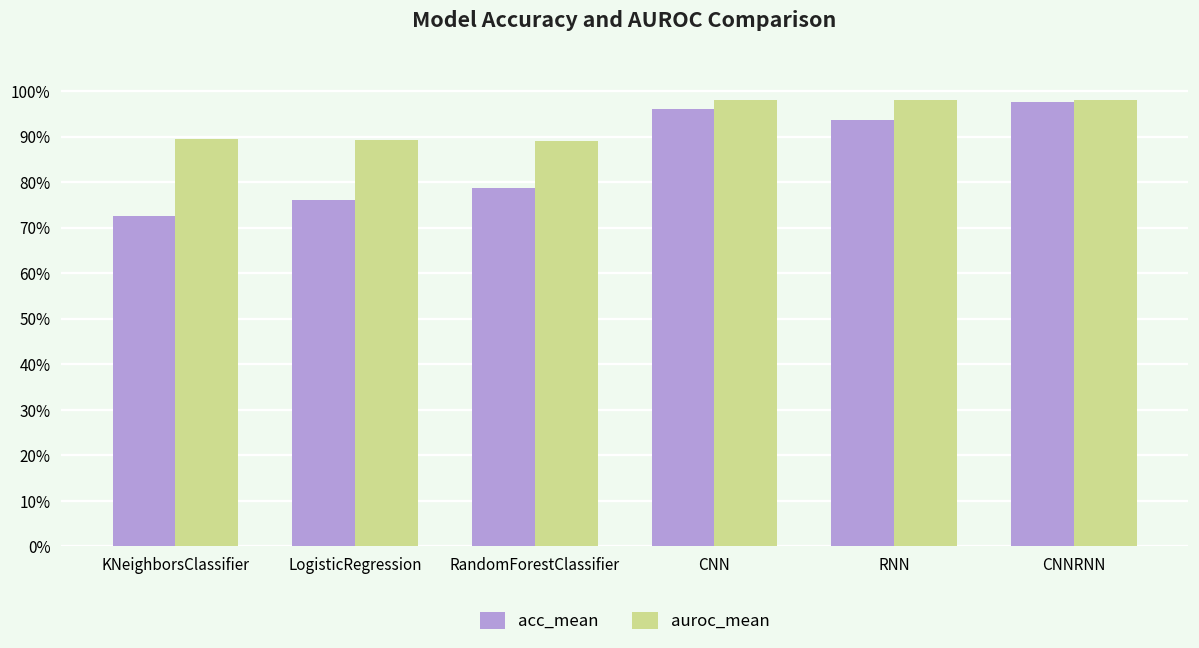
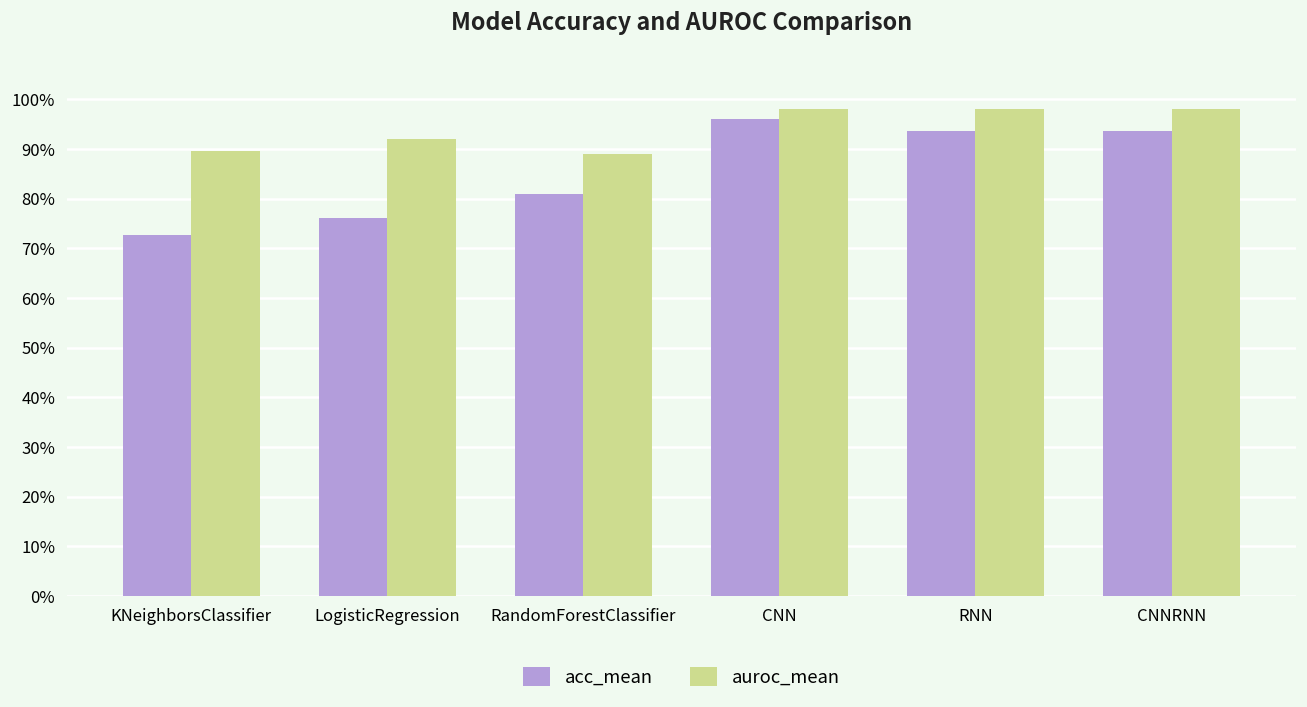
  {
    "acc_mean": {
      "KNeighborsClassifier": "73%",
      "LogisticRegression": "76%",
-     "RandomForestClassifier": "79%",
+     "RandomForestClassifier": "81%",
      "CNN": "96%",
      "RNN": "94%",
-     "CNNRNN": "98%"
+     "CNNRNN": "94%"
    },
    "auroc_mean": {
      "KNeighborsClassifier": "90%",
-     "LogisticRegression": "89%",
+     "LogisticRegression": "92%",
      "RandomForestClassifier": "89%",
      "CNN": "98%",
      "RNN": "98%",
      "CNNRNN": "98%"
    }
  }
